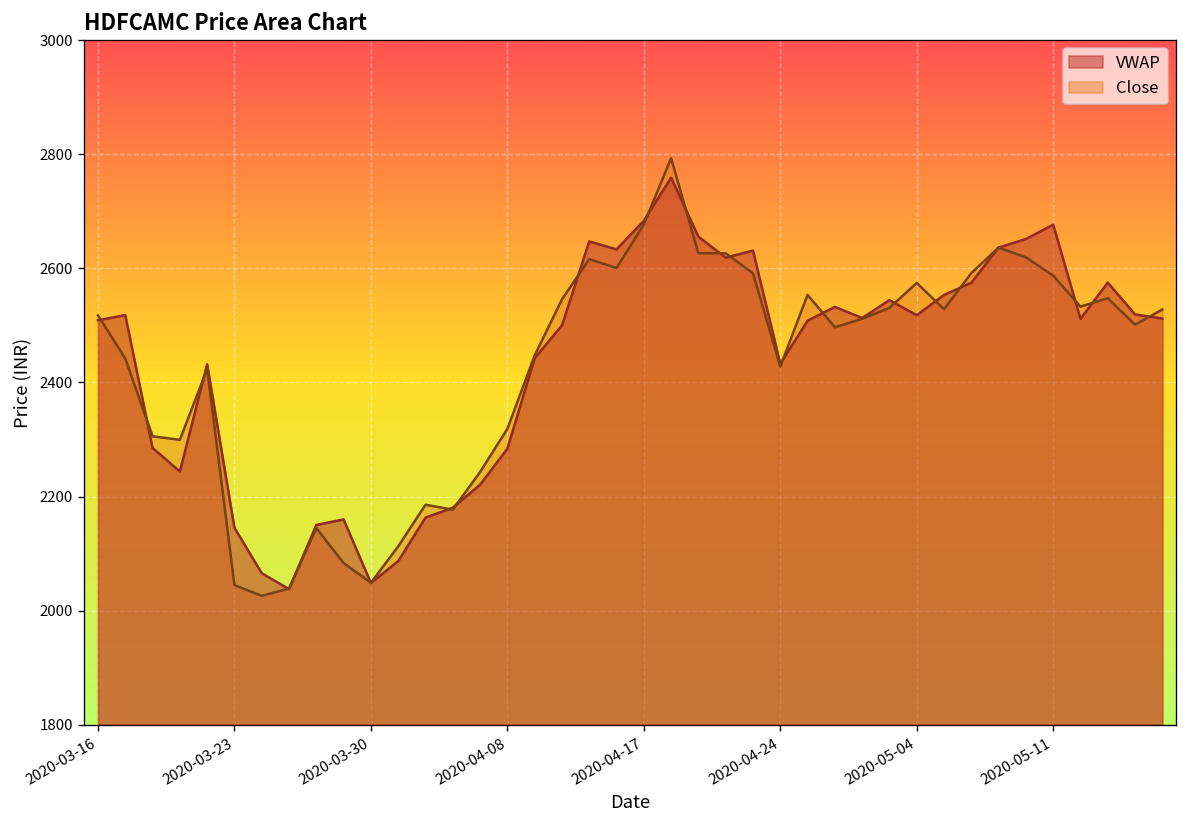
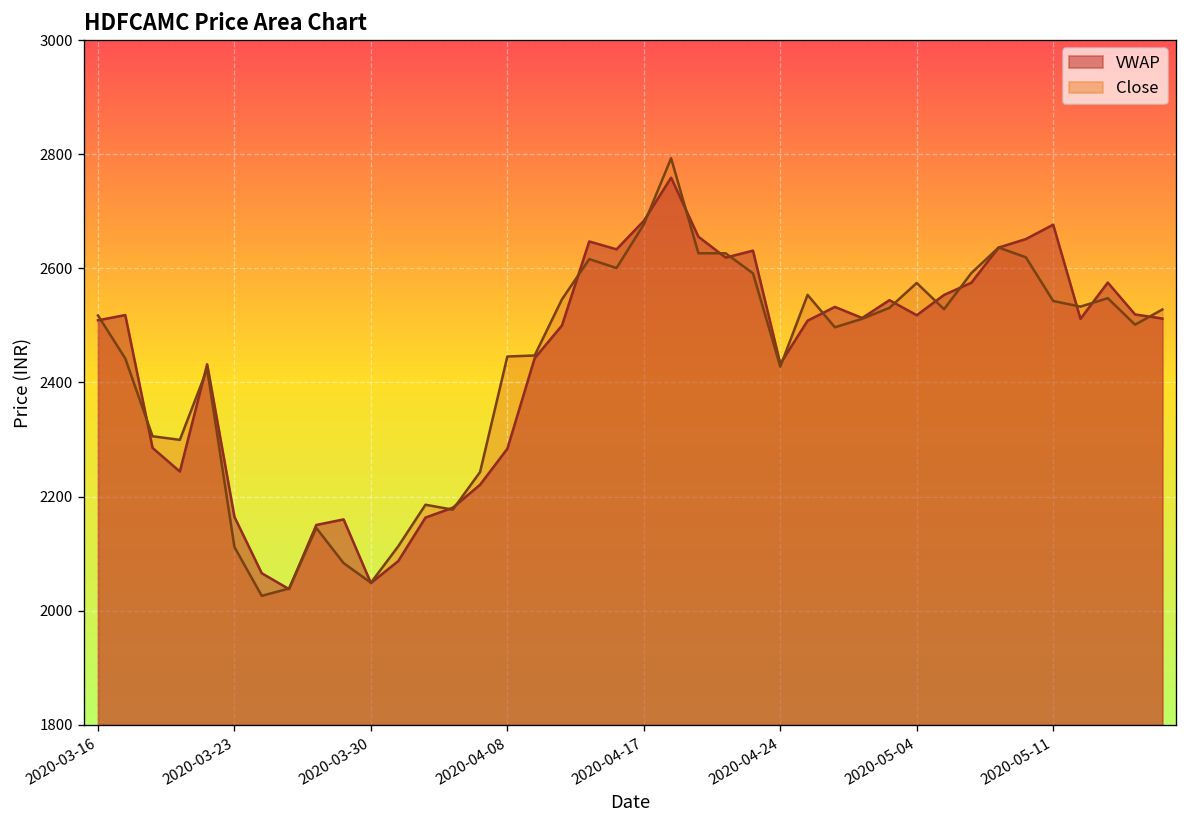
  {
    "VWAP": {
      "2020-03-16": 2510,
-     "2020-03-23": 2150,
+     "2020-03-23": 2160,
      "2020-04-08": 2280,
      "2020-04-17": 2680,
      "2020-05-04": 2520,
      "2020-05-11": 2680
    },
    "Close": {
      "2020-03-16": 2520,
-     "2020-03-23": 2040,
-     "2020-04-08": 2320,
+     "2020-03-23": 2110,
+     "2020-04-08": 2450,
      "2020-04-17": 2680,
      "2020-05-04": 2570,
-     "2020-05-11": 2590
+     "2020-05-11": 2540
    }
  }
